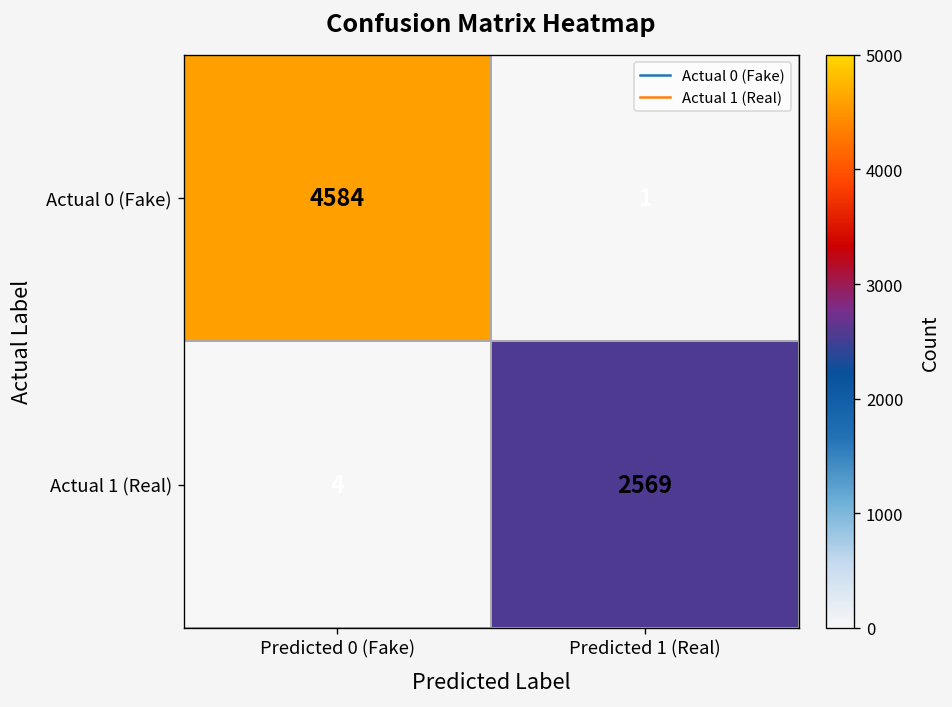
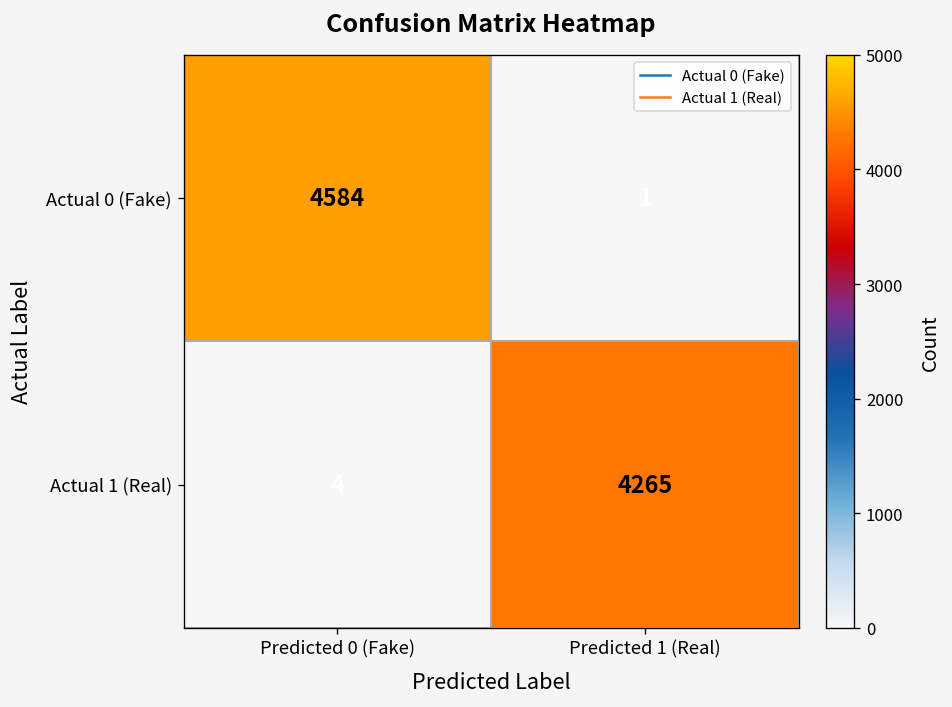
  {
    "Actual 0 (Fake)": {
      "Predicted 0 (Fake)": 4584
    },
    "Actual 1 (Real)": {
-     "Predicted 1 (Real)": 2569
+     "Predicted 1 (Real)": 4265
    }
  }
